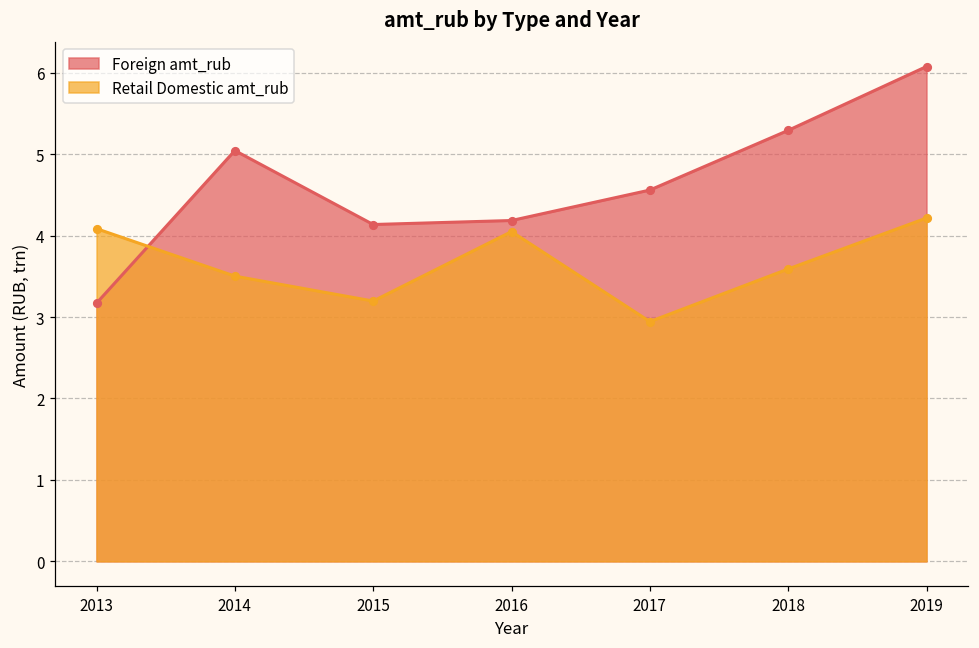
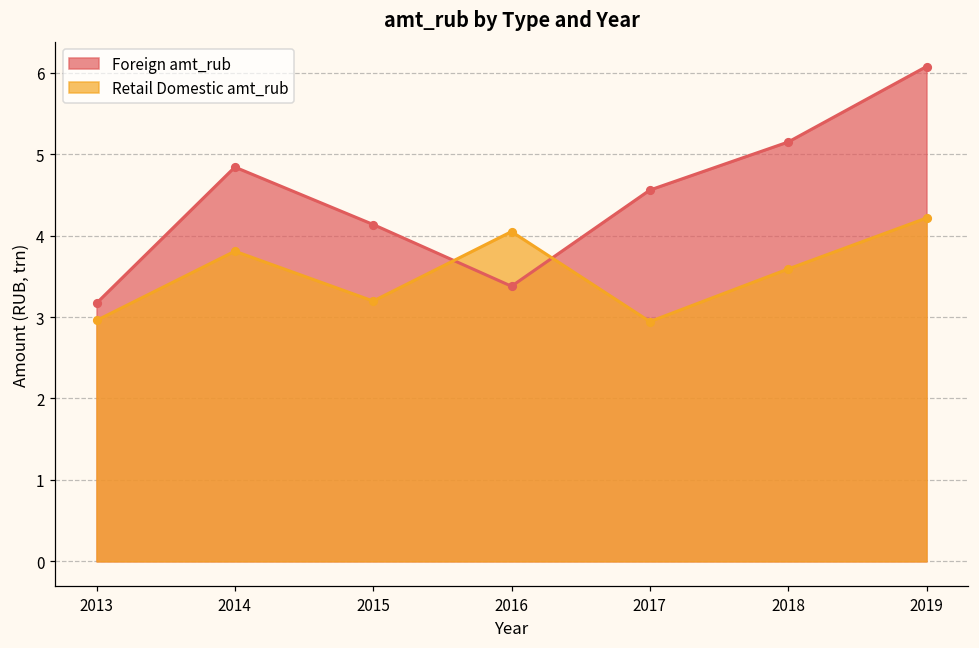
  {
    "Foreign amt_rub": {
      "2013": 3.2,
-     "2014": 5.0,
+     "2014": 4.8,
      "2015": 4.1,
-     "2016": 4.2,
+     "2016": 3.4,
      "2017": 4.6,
-     "2018": 5.3,
+     "2018": 5.1,
      "2019": 6.1
    },
    "Retail Domestic amt_rub": {
-     "2013": 4.1,
-     "2014": 3.5,
+     "2013": 3.0,
+     "2014": 3.8,
      "2015": 3.2,
      "2016": 4.0,
      "2017": 2.9,
      "2018": 3.6,
      "2019": 4.2
    }
  }
